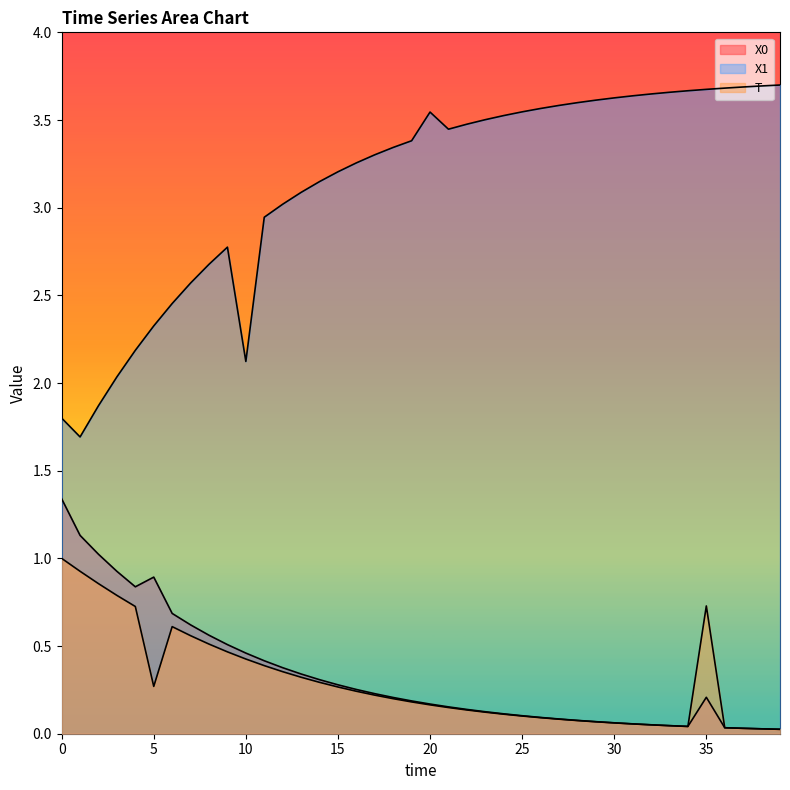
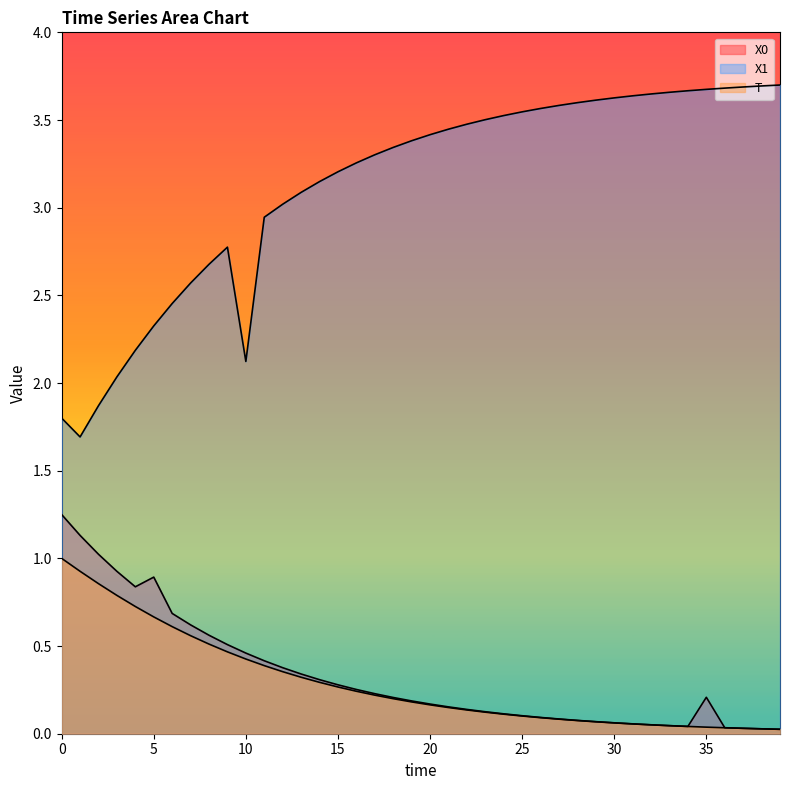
  {
    "X0": {
-     "0": 1.34,
+     "0": 1.25,
      "5": 0.89,
      "10": 0.46,
      "35": 0.21
    },
    "X1": {
      "0": 1.80,
      "5": 2.33,
      "10": 2.12,
      "15": 3.20,
-     "20": 3.55,
+     "20": 3.42,
      "25": 3.55,
      "30": 3.63,
      "35": 3.67
    },
    "T": {
      "0": 1.00,
-     "5": 0.27,
+     "5": 0.67,
      "10": 0.43,
-     "35": 0.73
+     "35": 0.04
    }
  }
